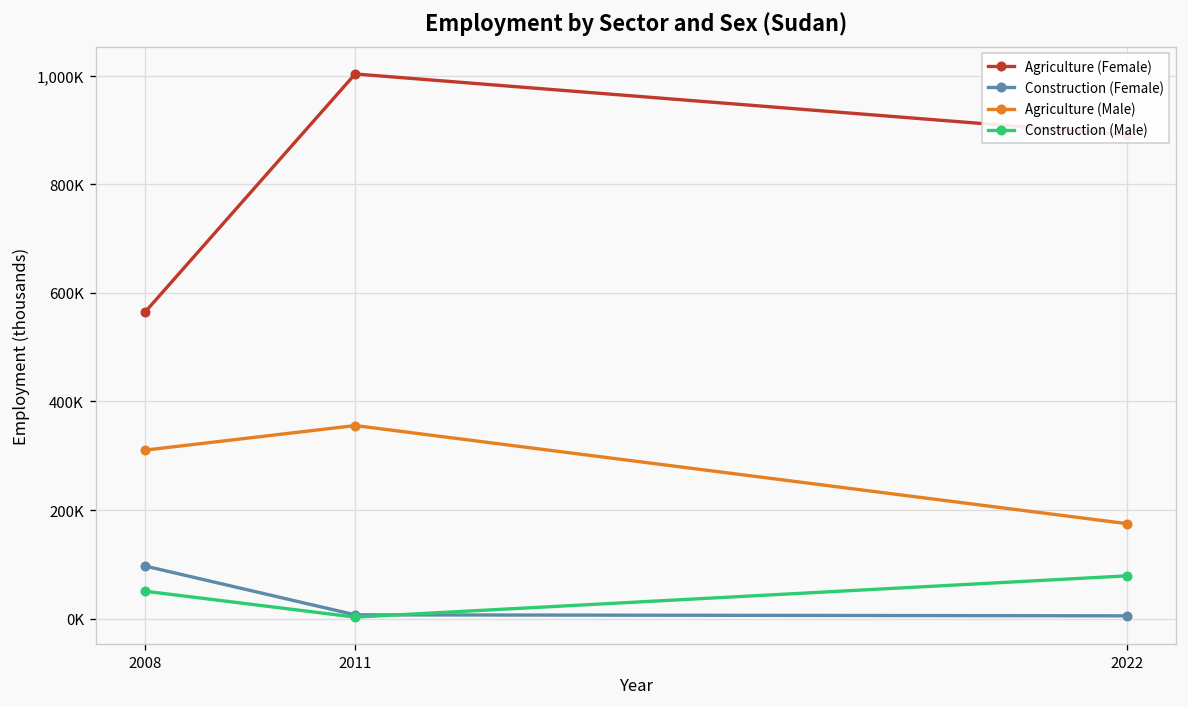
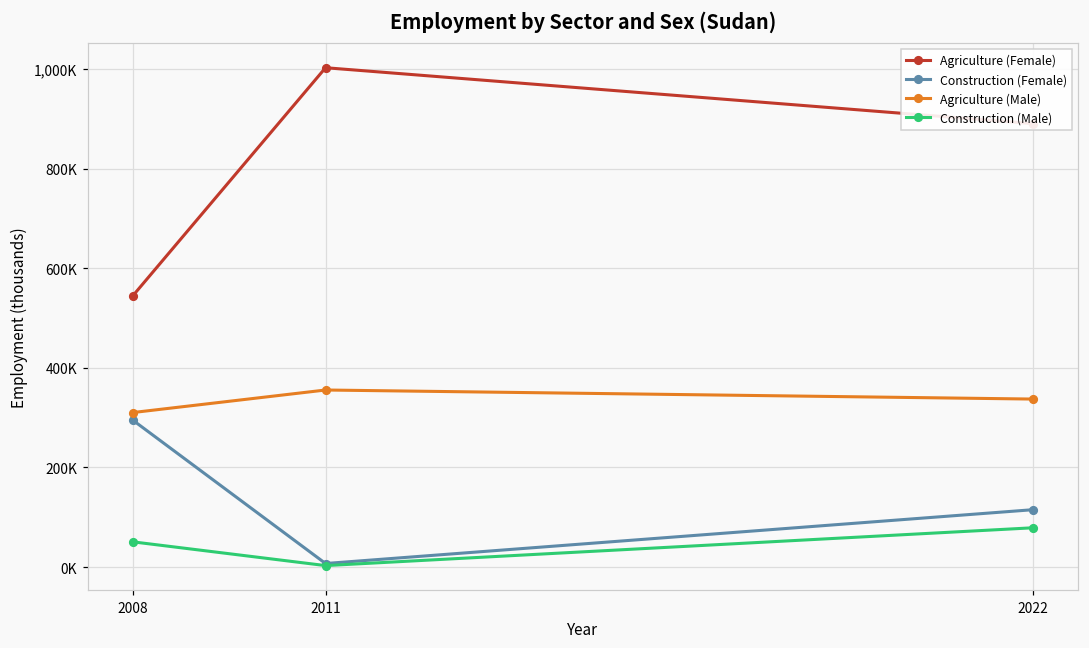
  {
    "Agriculture (Female)": {
-     "2008": "560,000",
+     "2008": "540,000",
      "2011": "1,000,000"
    },
    "Construction (Female)": {
-     "2008": "100,000",
-     "2022": "10,000"
+     "2008": "300,000",
+     "2022": "120,000"
    },
    "Agriculture (Male)": {
      "2008": "310,000",
      "2011": "360,000",
-     "2022": "170,000"
+     "2022": "340,000"
    },
    "Construction (Male)": {
      "2008": "50,000",
      "2022": "80,000"
    }
  }
